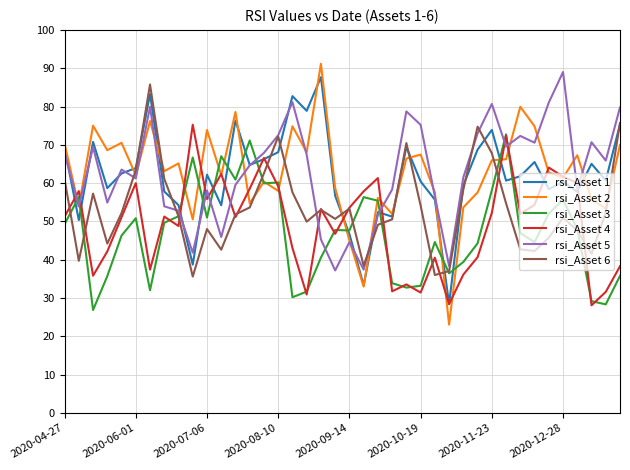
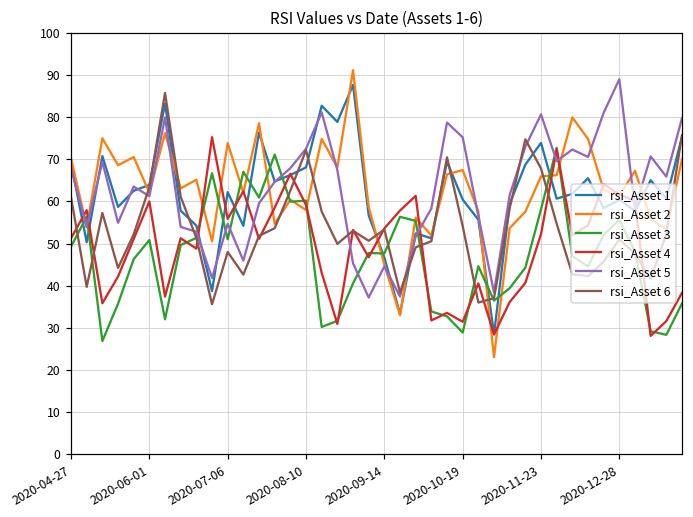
  {
    "rsi_Asset 1": {
      "2020-04-27": 69,
      "2020-07-06": 62,
      "2020-08-10": 68,
      "2020-09-14": 47,
      "2020-10-19": 60,
      "2020-11-23": 74
    },
    "rsi_Asset 2": {
      "2020-04-27": 70,
      "2020-06-01": 62,
      "2020-07-06": 74,
      "2020-08-10": 58,
      "2020-10-19": 67,
      "2020-11-23": 66
    },
    "rsi_Asset 3": {
      "2020-04-27": 49,
      "2020-06-01": 51,
      "2020-07-06": 51,
      "2020-08-10": 60,
      "2020-09-14": 48,
-     "2020-10-19": 33,
+     "2020-10-19": 29,
      "2020-11-23": 58
    },
    "rsi_Asset 4": {
      "2020-04-27": 51,
      "2020-06-01": 60,
      "2020-07-06": 56,
      "2020-08-10": 59,
      "2020-10-19": 31,
      "2020-11-23": 52
    },
    "rsi_Asset 5": {
      "2020-04-27": 68,
      "2020-06-01": 61,
-     "2020-07-06": 58,
+     "2020-07-06": 55,
      "2020-10-19": 75,
      "2020-11-23": 81,
      "2020-12-28": 89
    },
    "rsi_Asset 6": {
      "2020-04-27": 61,
      "2020-07-06": 48,
      "2020-10-19": 54,
      "2020-11-23": 68
    }
  }
